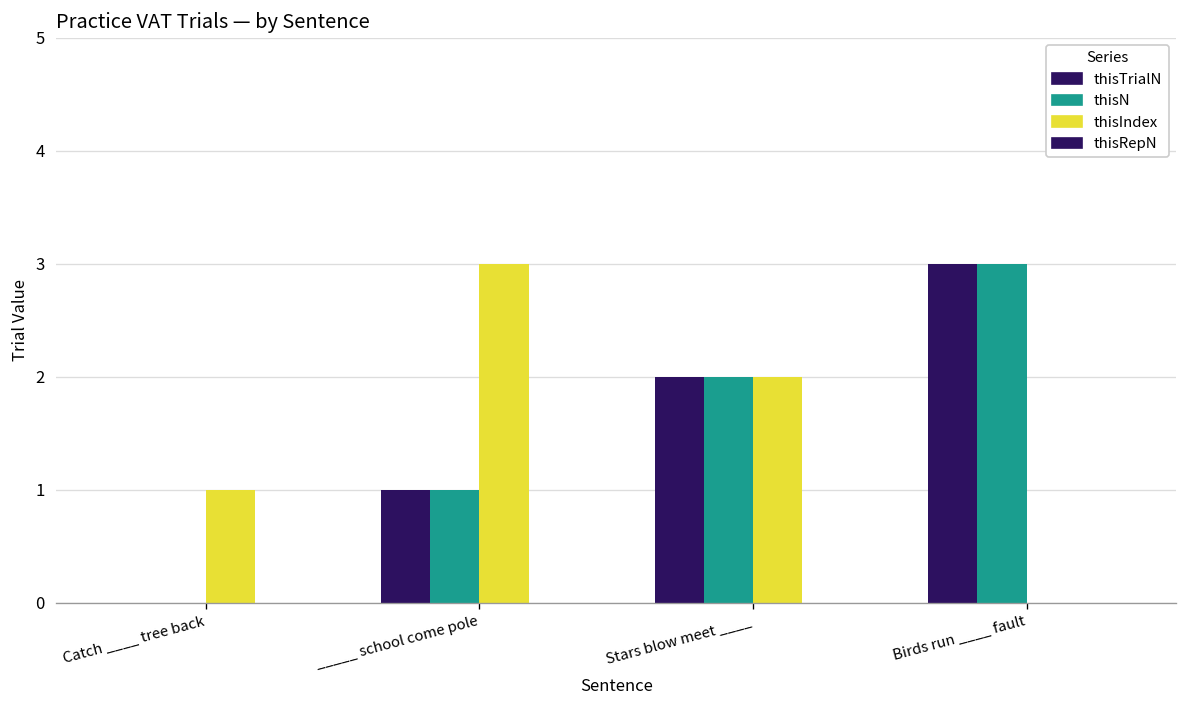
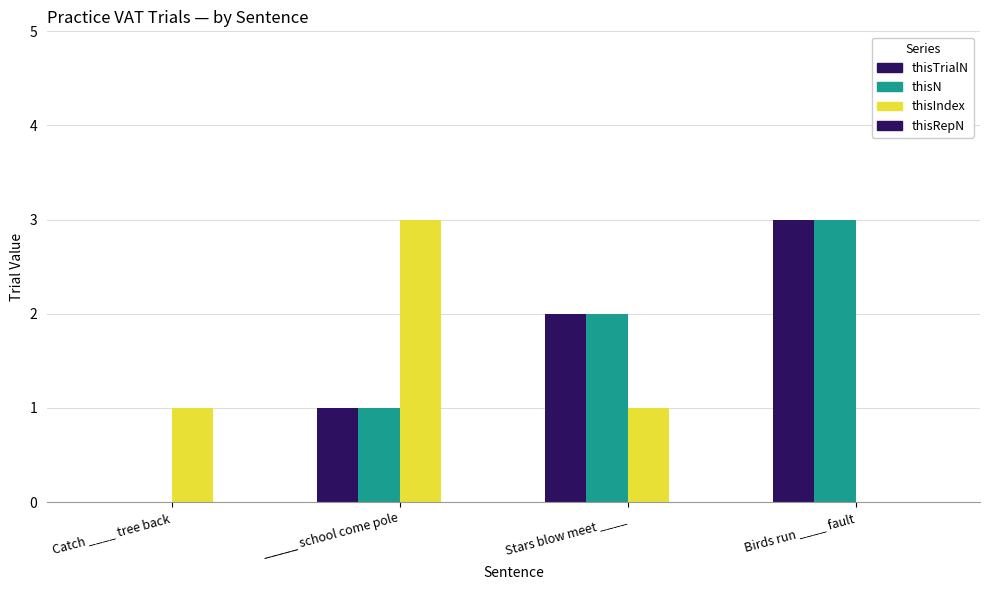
  {
    "thisN": {
      "Catch ____ tree back": 0,
      "_____ school come pole": 1,
      "Stars blow meet ____": 2,
      "Birds run ____ fault": 3
    },
    "thisIndex": {
      "Catch ____ tree back": 1,
      "_____ school come pole": 3,
-     "Stars blow meet ____": 2,
+     "Stars blow meet ____": 1,
      "Birds run ____ fault": 0
    }
  }
